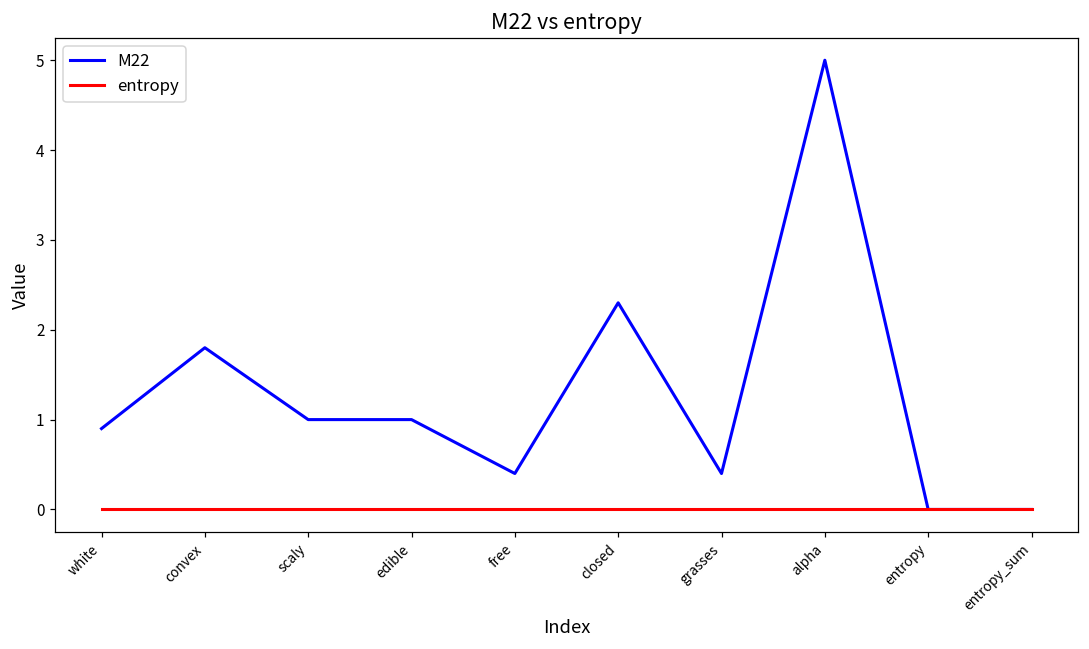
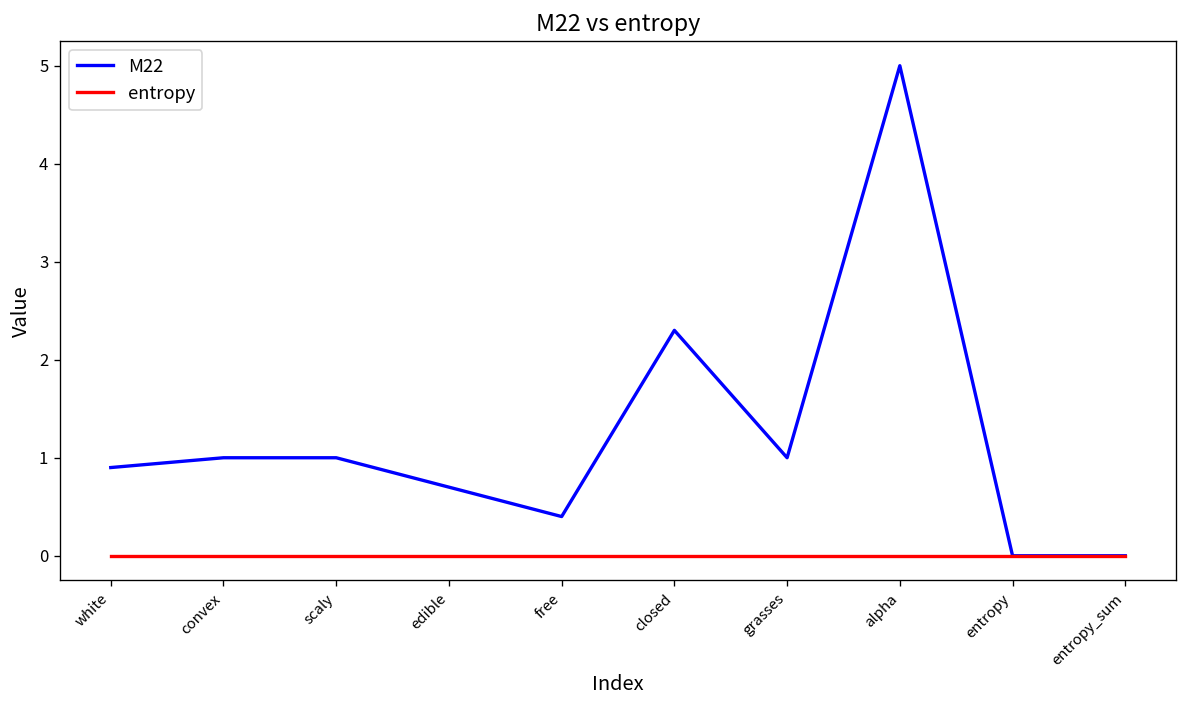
  {
    "M22": {
      "white": 0.9,
-     "convex": 1.8,
+     "convex": 1.0,
      "scaly": 1.0,
-     "edible": 1.0,
+     "edible": 0.7,
      "free": 0.4,
      "closed": 2.3,
-     "grasses": 0.4,
+     "grasses": 1.0,
      "alpha": 5.0
    },
    "entropy": {
      "white": 0.0,
      "convex": 0.0,
      "scaly": 0.0,
      "edible": 0.0,
      "free": 0.0,
      "closed": 0.0,
      "grasses": 0.0,
      "alpha": 0.0
    }
  }
